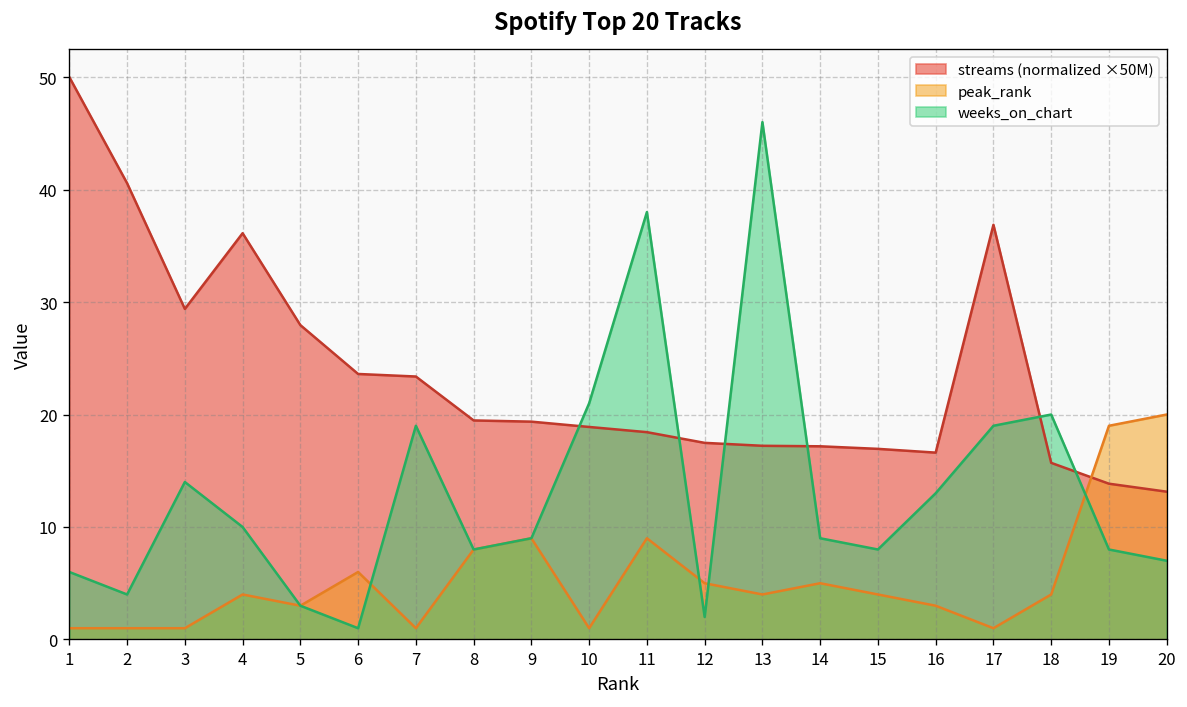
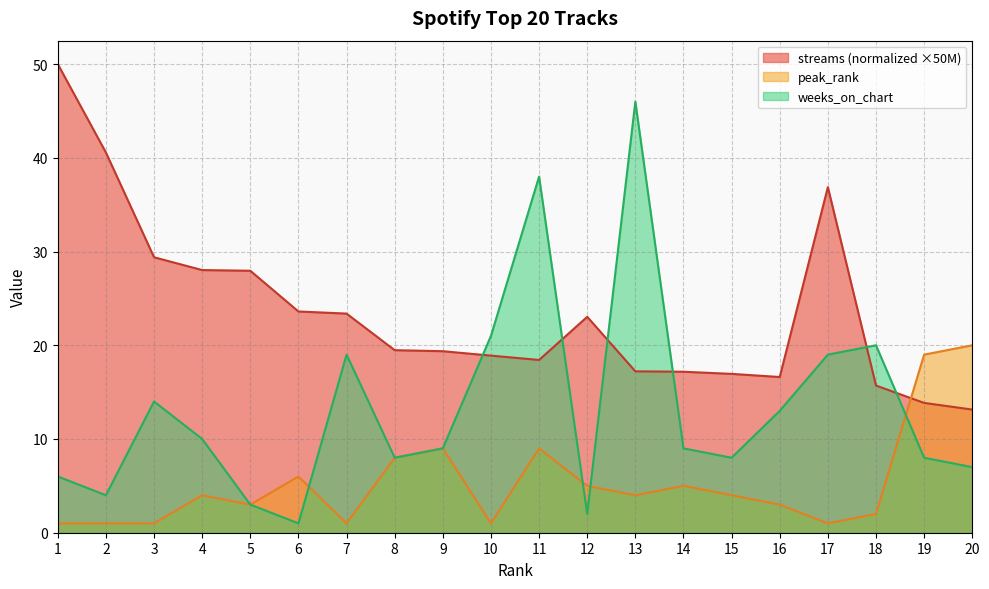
  {
    "streams (normalized ×50M)": {
      "1": 50,
      "2": 41,
      "3": 29,
-     "4": 36,
+     "4": 28,
      "5": 28,
      "6": 24,
      "7": 23,
      "8": 19,
      "9": 19,
      "10": 19,
      "11": 18,
-     "12": 17,
+     "12": 23,
      "13": 17,
      "14": 17,
      "15": 17,
      "16": 17,
      "17": 37,
      "18": 16,
      "19": 14,
      "20": 13
    },
    "peak_rank": {
      "1": 1,
      "2": 1,
      "3": 1,
      "4": 4,
      "6": 6,
      "7": 1,
      "10": 1,
      "11": 9,
      "12": 5,
      "13": 4,
      "14": 5,
      "15": 4,
      "16": 3,
      "17": 1,
-     "18": 4,
+     "18": 2,
      "19": 19,
      "20": 20
    },
    "weeks_on_chart": {
      "1": 6,
      "2": 4,
      "3": 14,
      "4": 10,
      "6": 1,
      "7": 19,
      "10": 21,
      "11": 38,
      "12": 2,
      "13": 46,
      "14": 9,
      "15": 8,
      "16": 13,
      "17": 19,
      "18": 20,
      "19": 8,
      "20": 7
    }
  }
